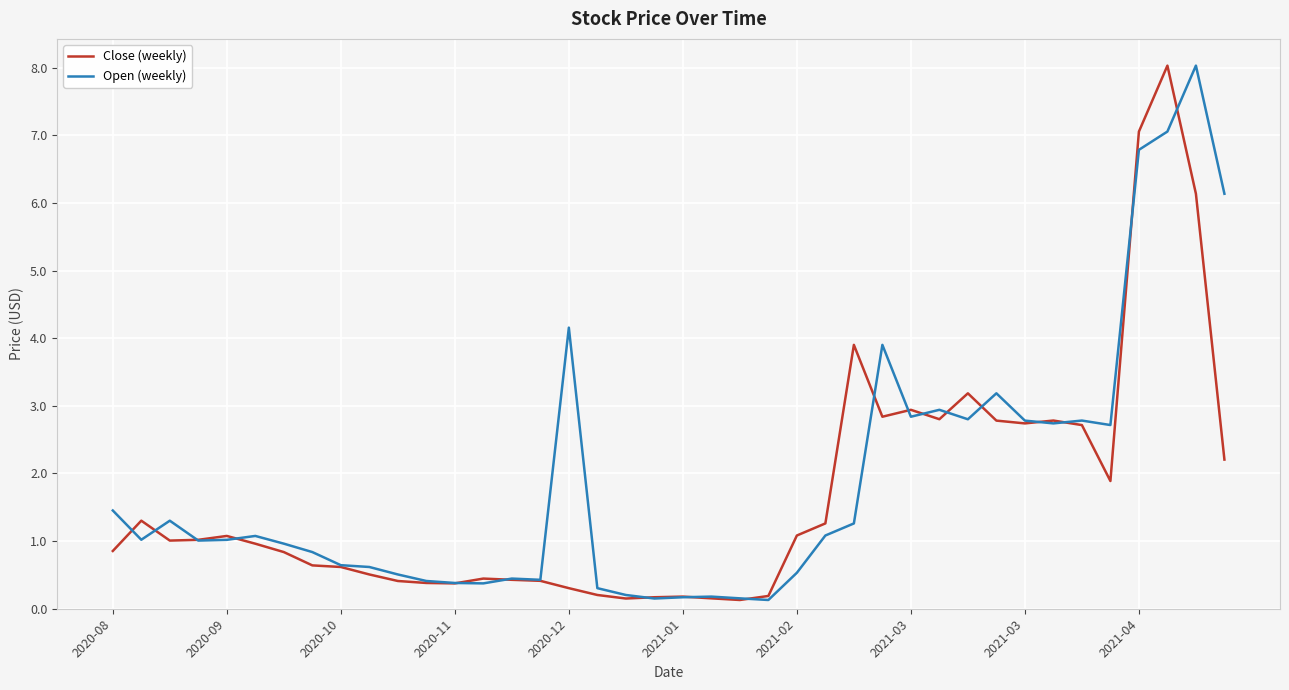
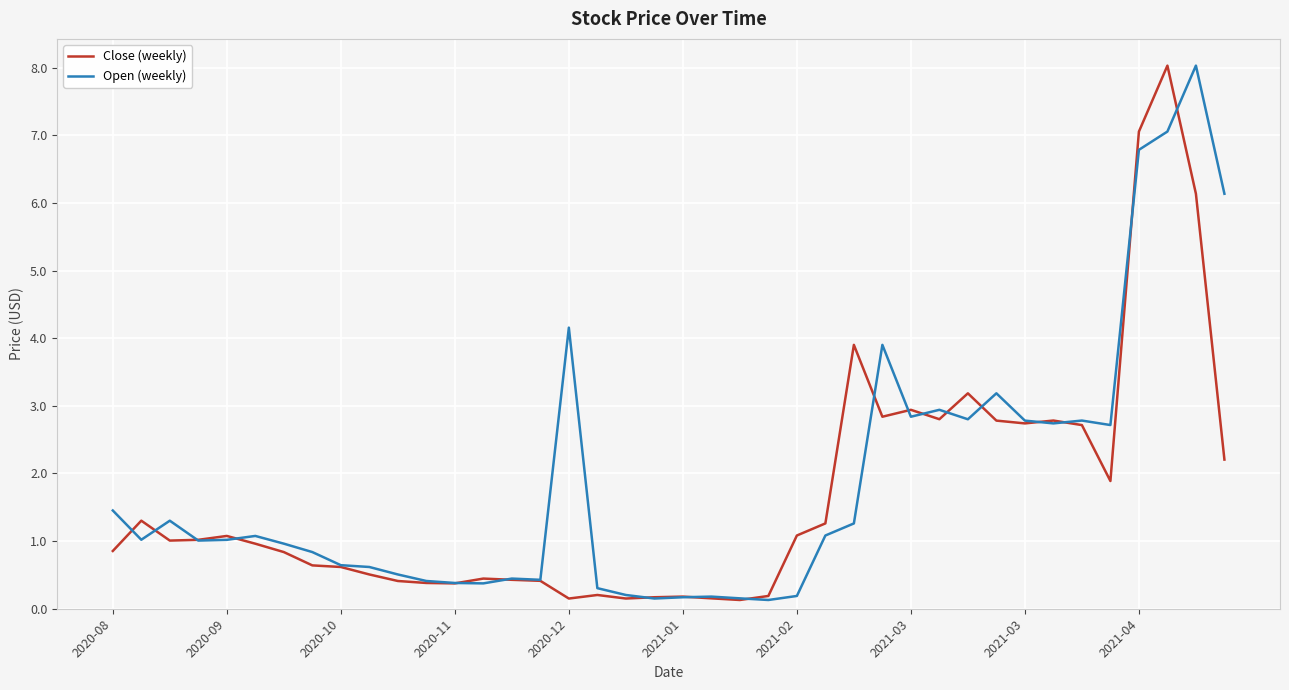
  {
    "Close (weekly)": {
      "2020-08": 0.9,
      "2020-09": 1.1,
-     "2020-12": 0.3,
+     "2020-12": 0.2,
      "2021-02": 1.1,
      "2021-04": 7.1
    },
    "Open (weekly)": {
      "2020-08": 1.5,
      "2020-09": 1.0,
      "2020-12": 4.2,
-     "2021-02": 0.5,
+     "2021-02": 0.2,
      "2021-04": 6.8
    }
  }
